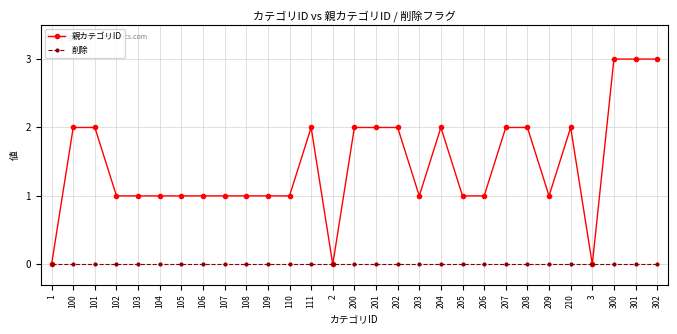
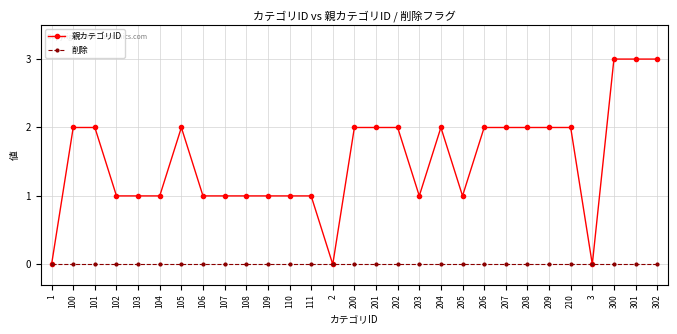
  {
    "親カテゴリID": {
      "100": 2,
      "101": 2,
      "102": 1,
      "103": 1,
      "104": 1,
-     "105": 1,
+     "105": 2,
      "106": 1,
      "107": 1,
      "108": 1,
      "109": 1,
      "110": 1,
-     "111": 2,
+     "111": 1,
      "200": 2,
      "201": 2,
      "202": 2,
      "203": 1,
      "204": 2,
      "205": 1,
-     "206": 1,
+     "206": 2,
      "207": 2,
      "208": 2,
-     "209": 1,
+     "209": 2,
      "210": 2,
      "300": 3,
      "301": 3,
      "302": 3
    },
    "削除": {
      "100": 0,
      "101": 0,
      "102": 0,
      "103": 0,
      "104": 0,
      "105": 0,
      "106": 0,
      "107": 0,
      "108": 0,
      "109": 0,
      "110": 0,
      "111": 0,
      "200": 0,
      "201": 0,
      "202": 0,
      "203": 0,
      "204": 0,
      "205": 0,
      "206": 0,
      "207": 0,
      "208": 0,
      "209": 0,
      "210": 0,
      "300": 0,
      "301": 0,
      "302": 0
    }
  }
